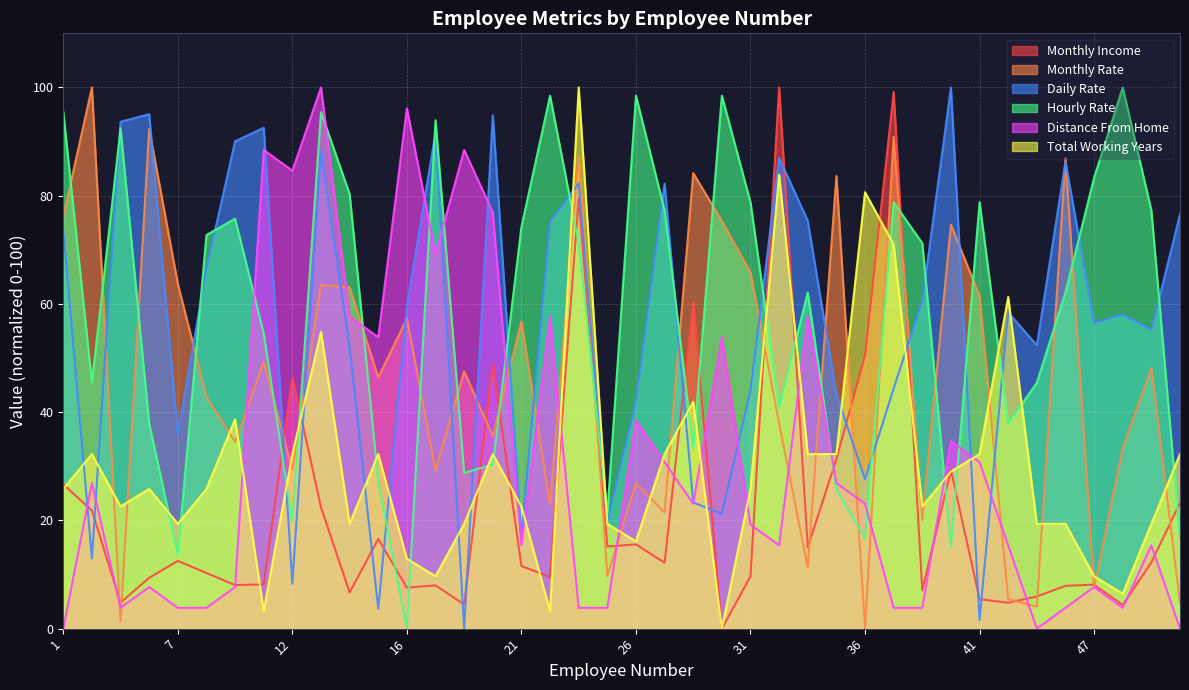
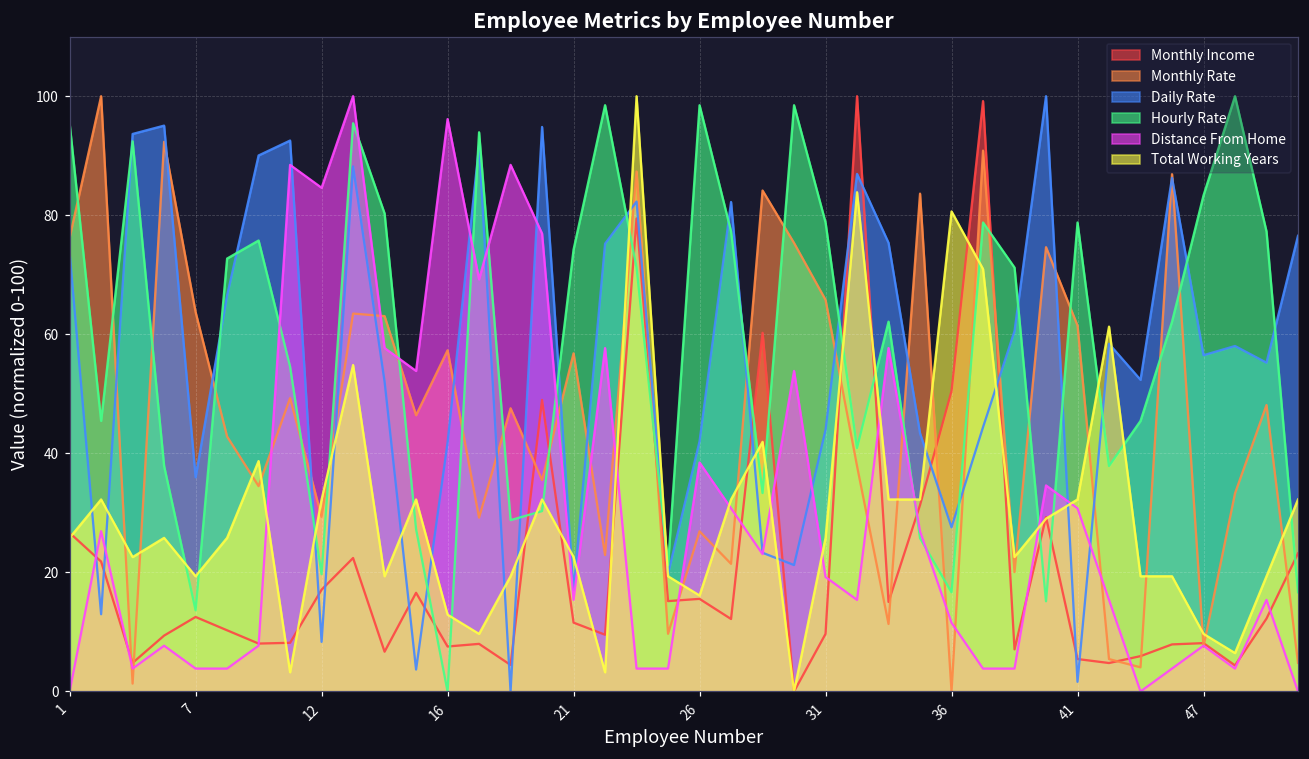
  {
    "Monthly Income": {
-     "12": 46,
+     "12": 17,
      "16": 8,
      "36": 50,
      "41": 5
    },
    "Monthly Rate": {
      "12": 29,
      "16": 57,
      "36": 0,
      "41": 61
    },
    "Daily Rate": {
      "12": 8,
-     "16": 60,
+     "16": 42,
      "36": 28,
      "41": 2,
      "47": 56
    },
    "Hourly Rate": {
      "12": 20,
      "16": 0,
      "36": 17,
      "41": 79,
      "47": 83
    },
    "Distance From Home": {
      "12": 85,
      "16": 96,
-     "36": 23,
+     "36": 12,
      "41": 31
    },
    "Total Working Years": {
      "12": 32,
      "16": 13,
      "36": 81,
      "41": 32,
      "47": 10
    }
  }
